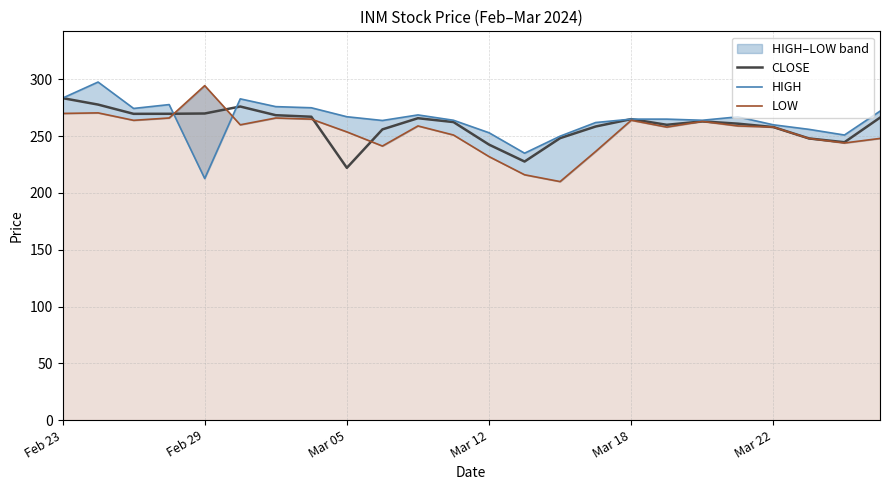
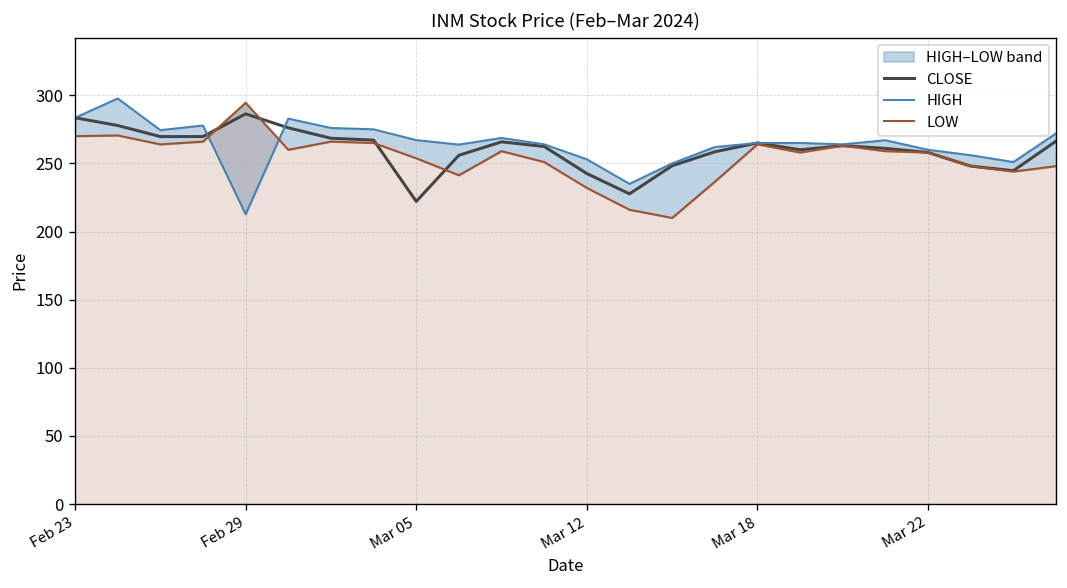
  {
    "CLOSE": {
-     "Feb 29": 270,
+     "Feb 29": 286,
      "Mar 05": 222,
      "Mar 12": 243
    },
    "LOW": {
      "Feb 23": 270,
      "Mar 05": 254,
      "Mar 12": 232
    }
  }
